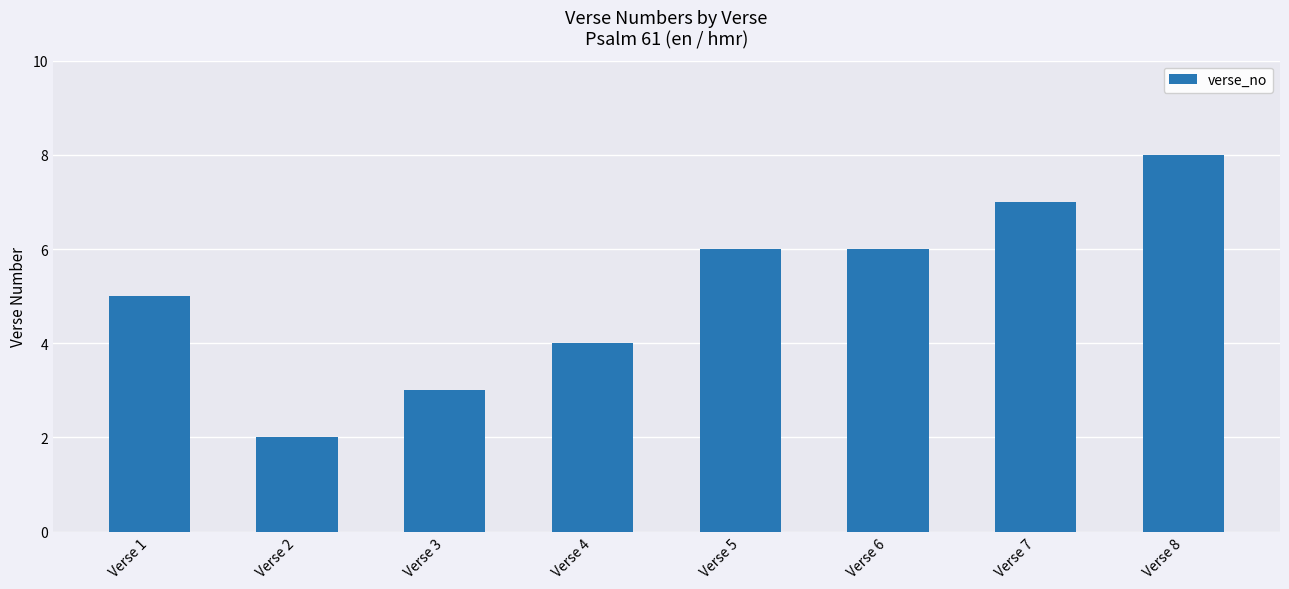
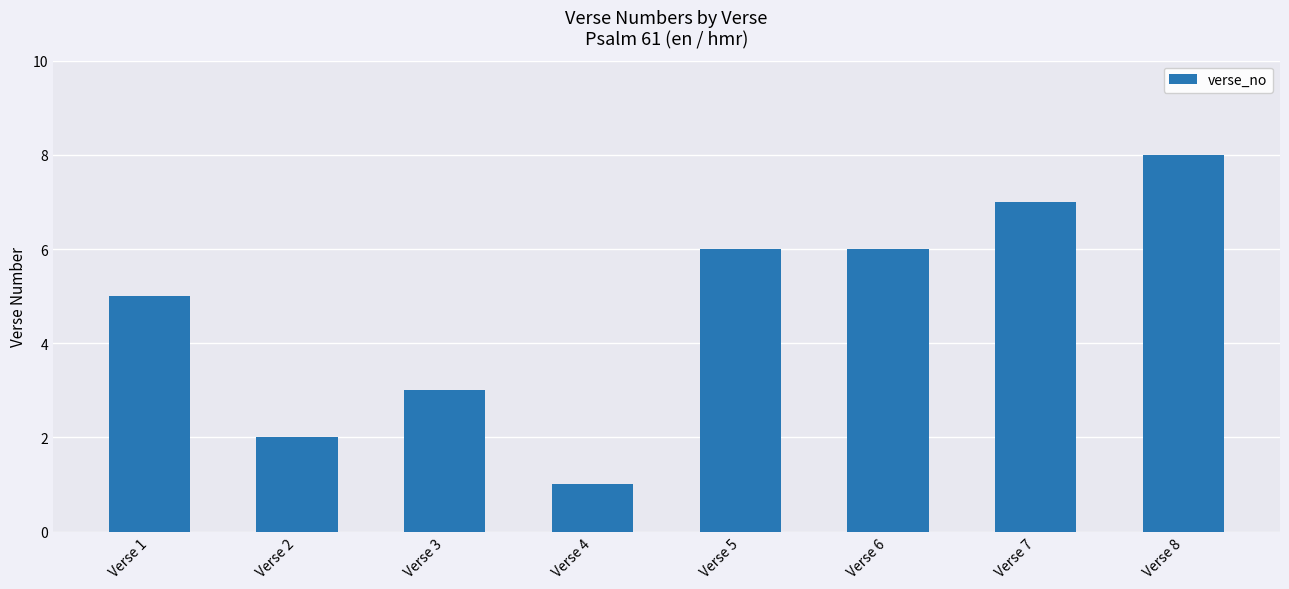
  {
    "Verse 1": 5,
    "Verse 2": 2,
    "Verse 3": 3,
-   "Verse 4": 4,
+   "Verse 4": 1,
    "Verse 5": 6,
    "Verse 6": 6,
    "Verse 7": 7,
    "Verse 8": 8
  }
